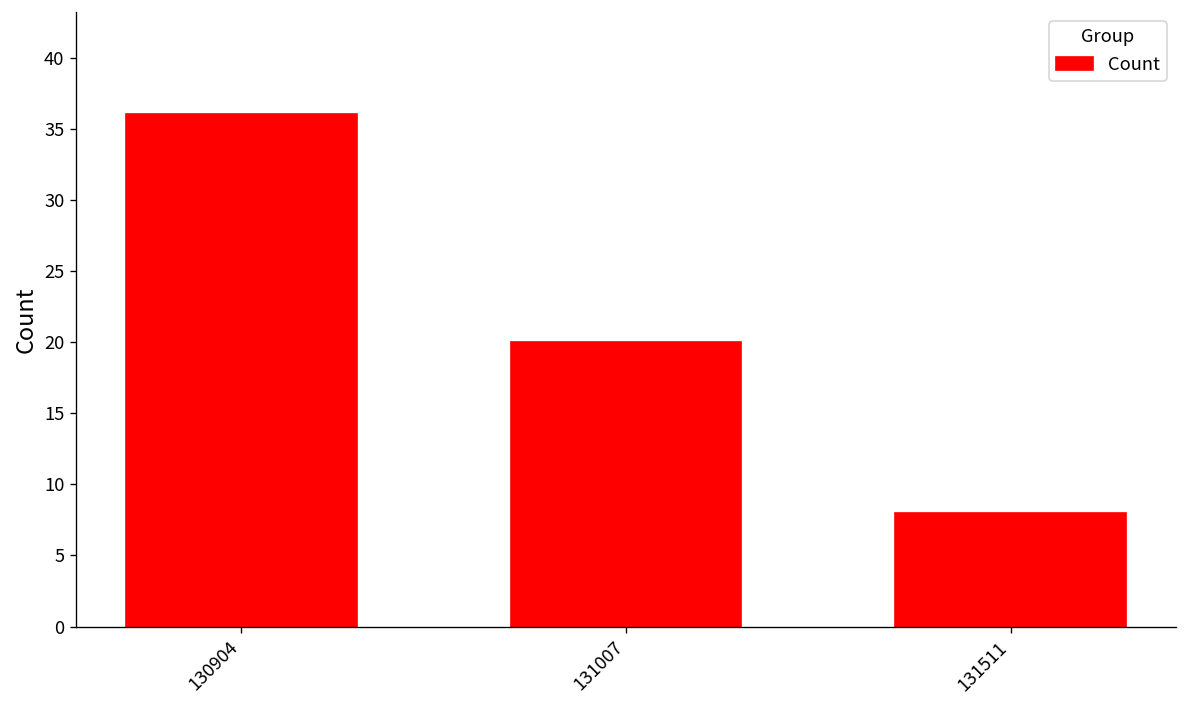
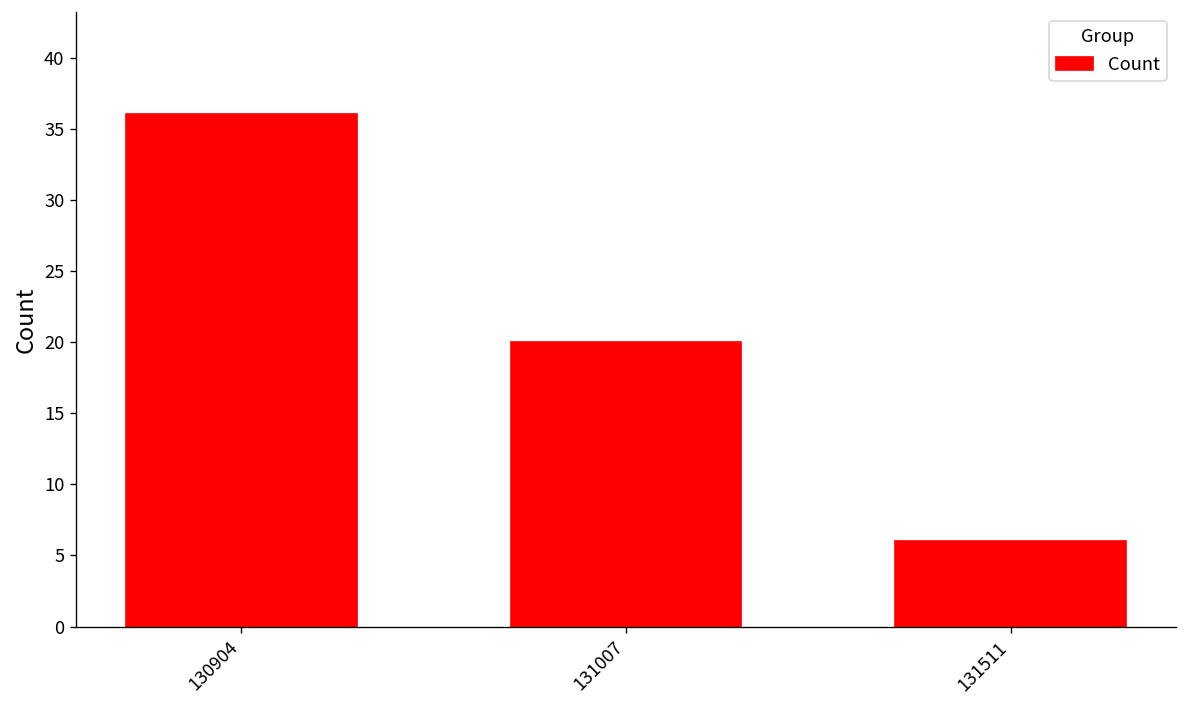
  {
    "130904": 36,
    "131007": 20,
-   "131511": 8
+   "131511": 6
  }
